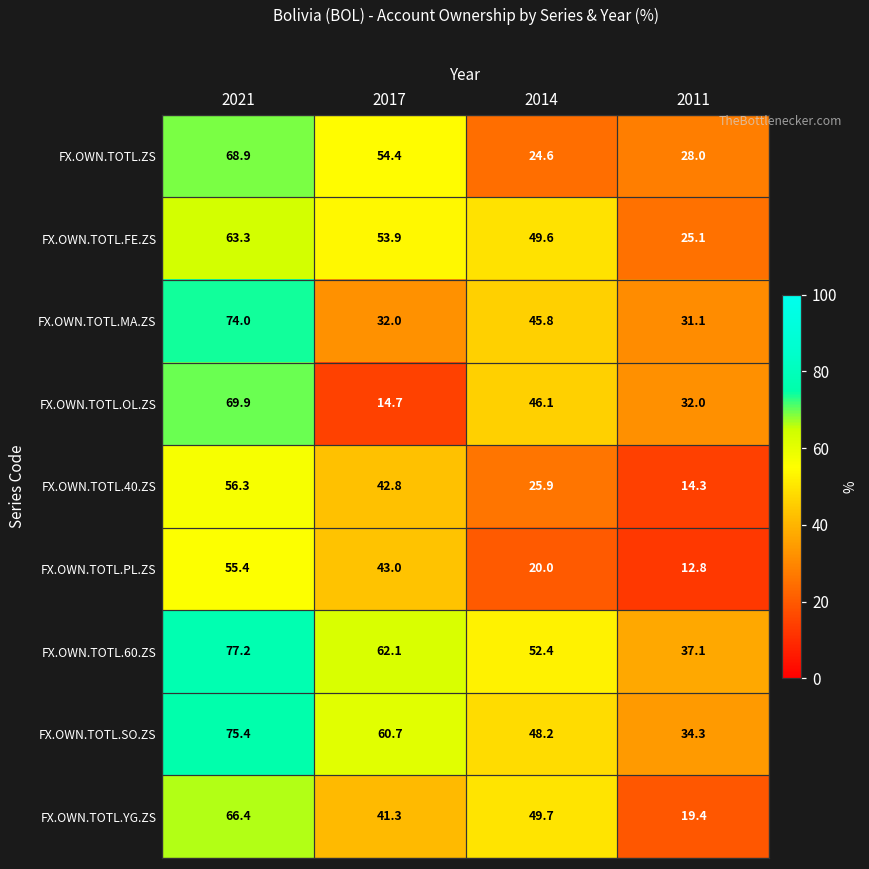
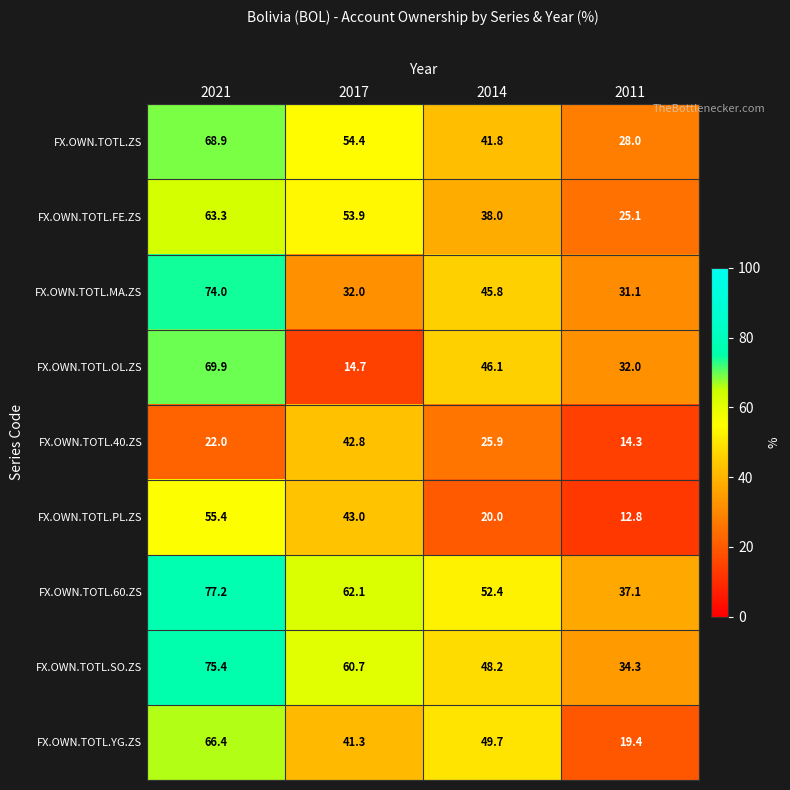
  {
    "FX.OWN.TOTL.ZS": {
      "2021": 68.9,
      "2017": 54.4,
-     "2014": 24.6,
+     "2014": 41.8,
      "2011": 28.0
    },
    "FX.OWN.TOTL.FE.ZS": {
      "2021": 63.3,
      "2017": 53.9,
-     "2014": 49.6,
+     "2014": 38.0,
      "2011": 25.1
    },
    "FX.OWN.TOTL.MA.ZS": {
      "2021": 74.0,
      "2017": 32.0,
      "2014": 45.8,
      "2011": 31.1
    },
    "FX.OWN.TOTL.OL.ZS": {
      "2021": 69.9,
      "2017": 14.7,
      "2014": 46.1,
      "2011": 32.0
    },
    "FX.OWN.TOTL.40.ZS": {
-     "2021": 56.3,
+     "2021": 22.0,
      "2017": 42.8,
      "2014": 25.9,
      "2011": 14.3
    },
    "FX.OWN.TOTL.PL.ZS": {
      "2021": 55.4,
      "2017": 43.0,
      "2014": 20.0,
      "2011": 12.8
    },
    "FX.OWN.TOTL.60.ZS": {
      "2021": 77.2,
      "2017": 62.1,
      "2014": 52.4,
      "2011": 37.1
    },
    "FX.OWN.TOTL.SO.ZS": {
      "2021": 75.4,
      "2017": 60.7,
      "2014": 48.2,
      "2011": 34.3
    },
    "FX.OWN.TOTL.YG.ZS": {
      "2021": 66.4,
      "2017": 41.3,
      "2014": 49.7,
      "2011": 19.4
    }
  }
